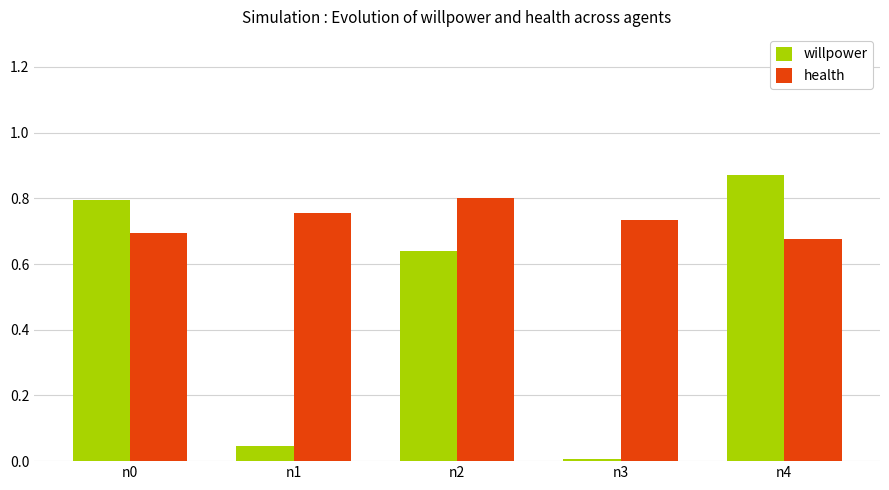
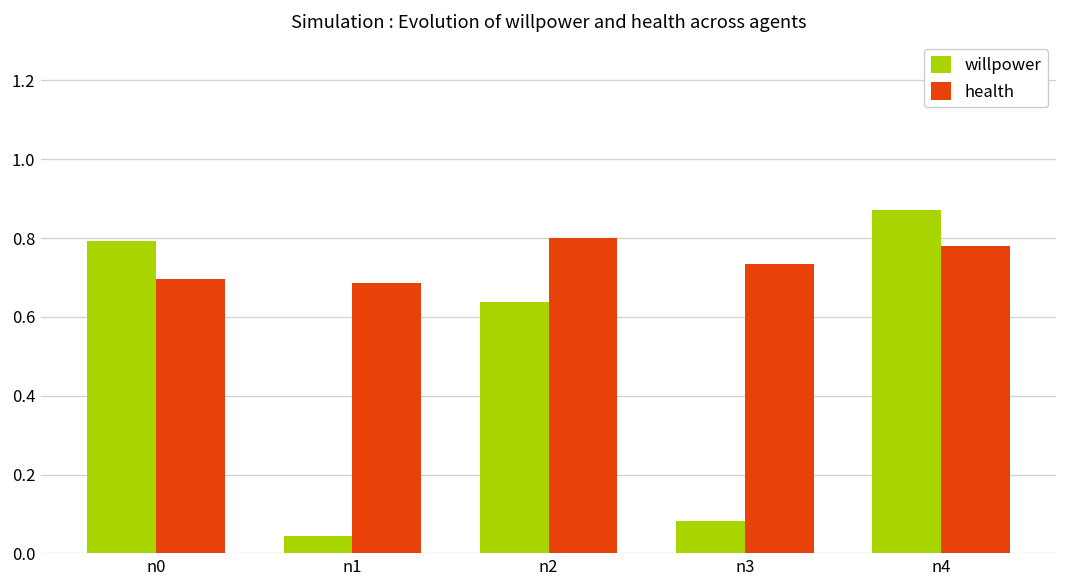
  {
    "willpower": {
      "n0": 0.79,
      "n1": 0.04,
      "n2": 0.64,
-     "n3": 0.01,
+     "n3": 0.08,
      "n4": 0.87
    },
    "health": {
      "n0": 0.70,
-     "n1": 0.75,
+     "n1": 0.69,
      "n2": 0.80,
      "n3": 0.73,
-     "n4": 0.68
+     "n4": 0.78
    }
  }
